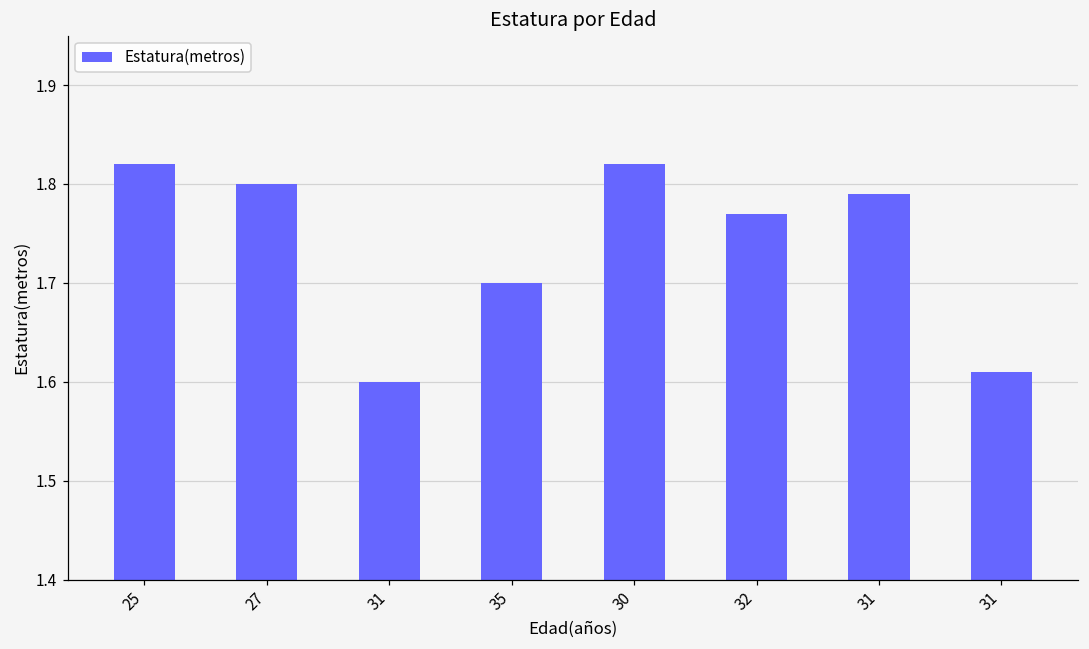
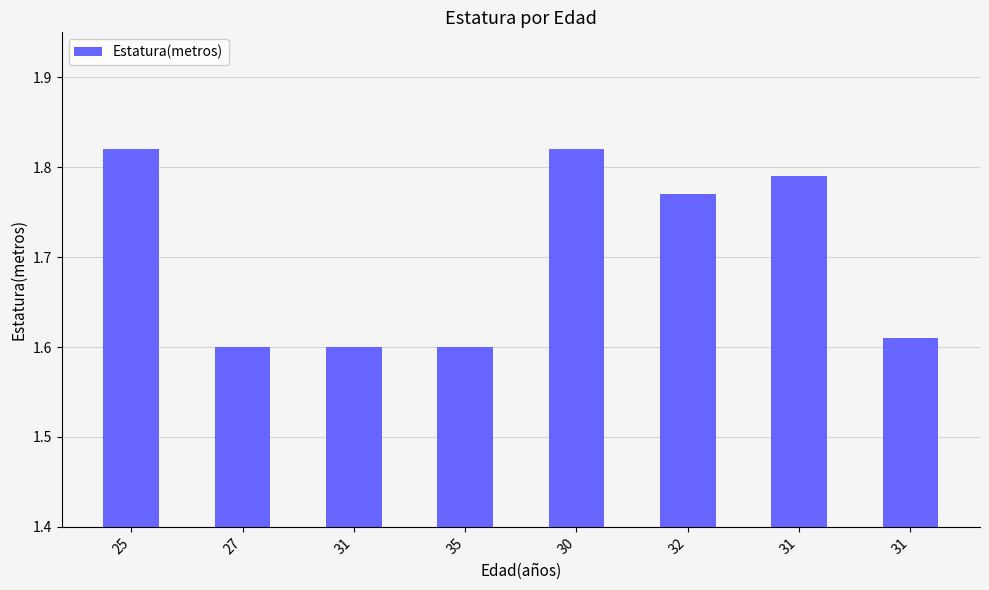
  {
    "25": 1.82,
-   "27": 1.8,
-   "35": 1.7,
+   "27": 1.6,
+   "35": 1.6,
    "30": 1.82,
    "32": 1.77
  }
